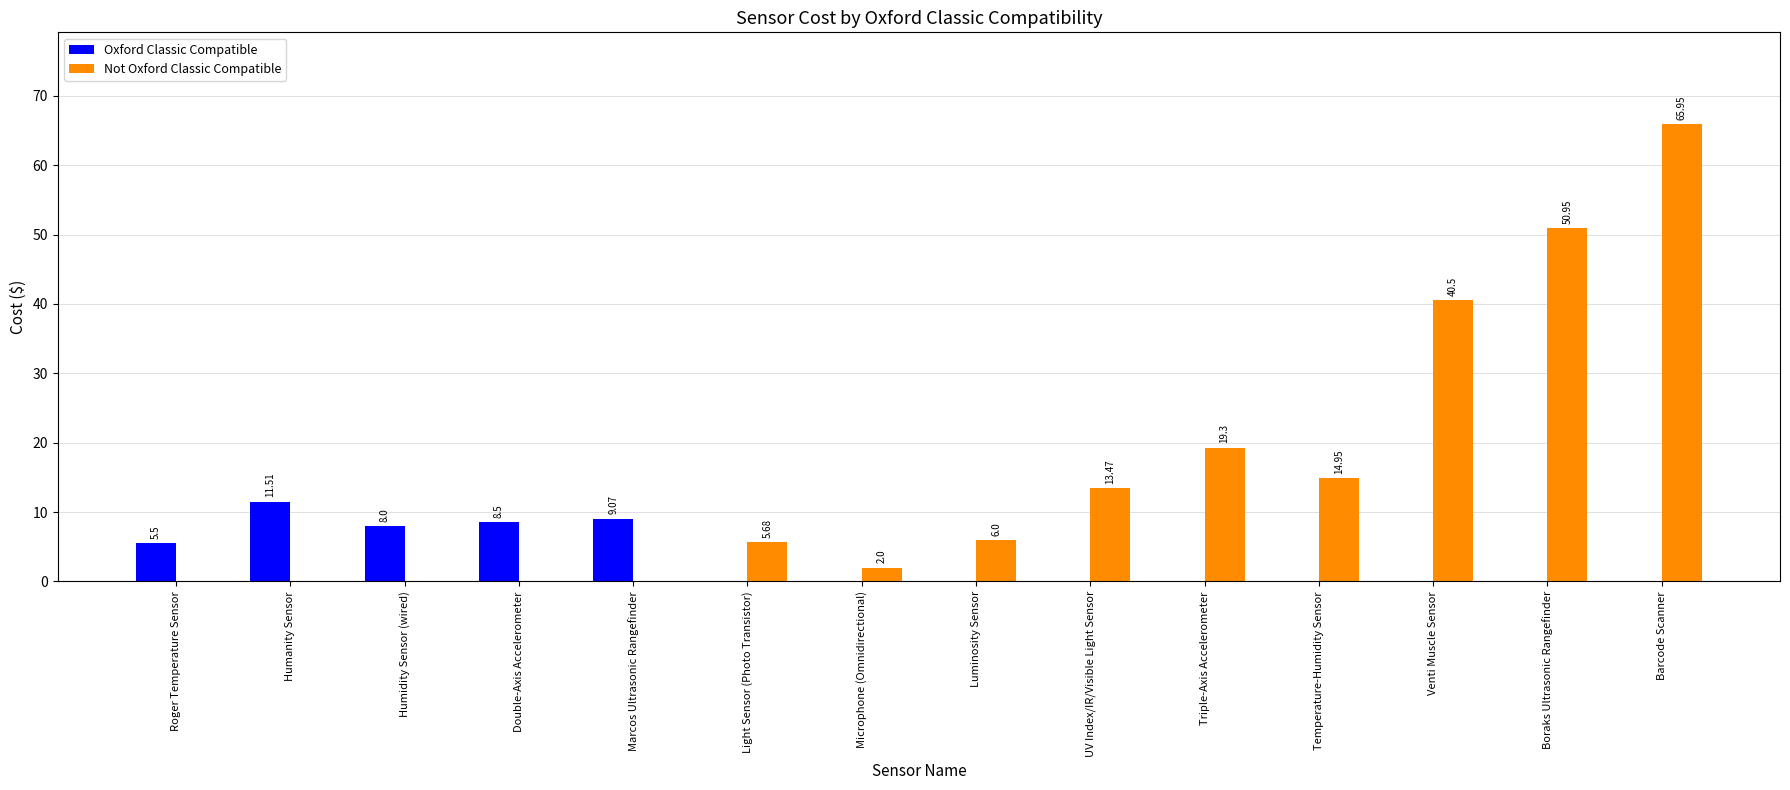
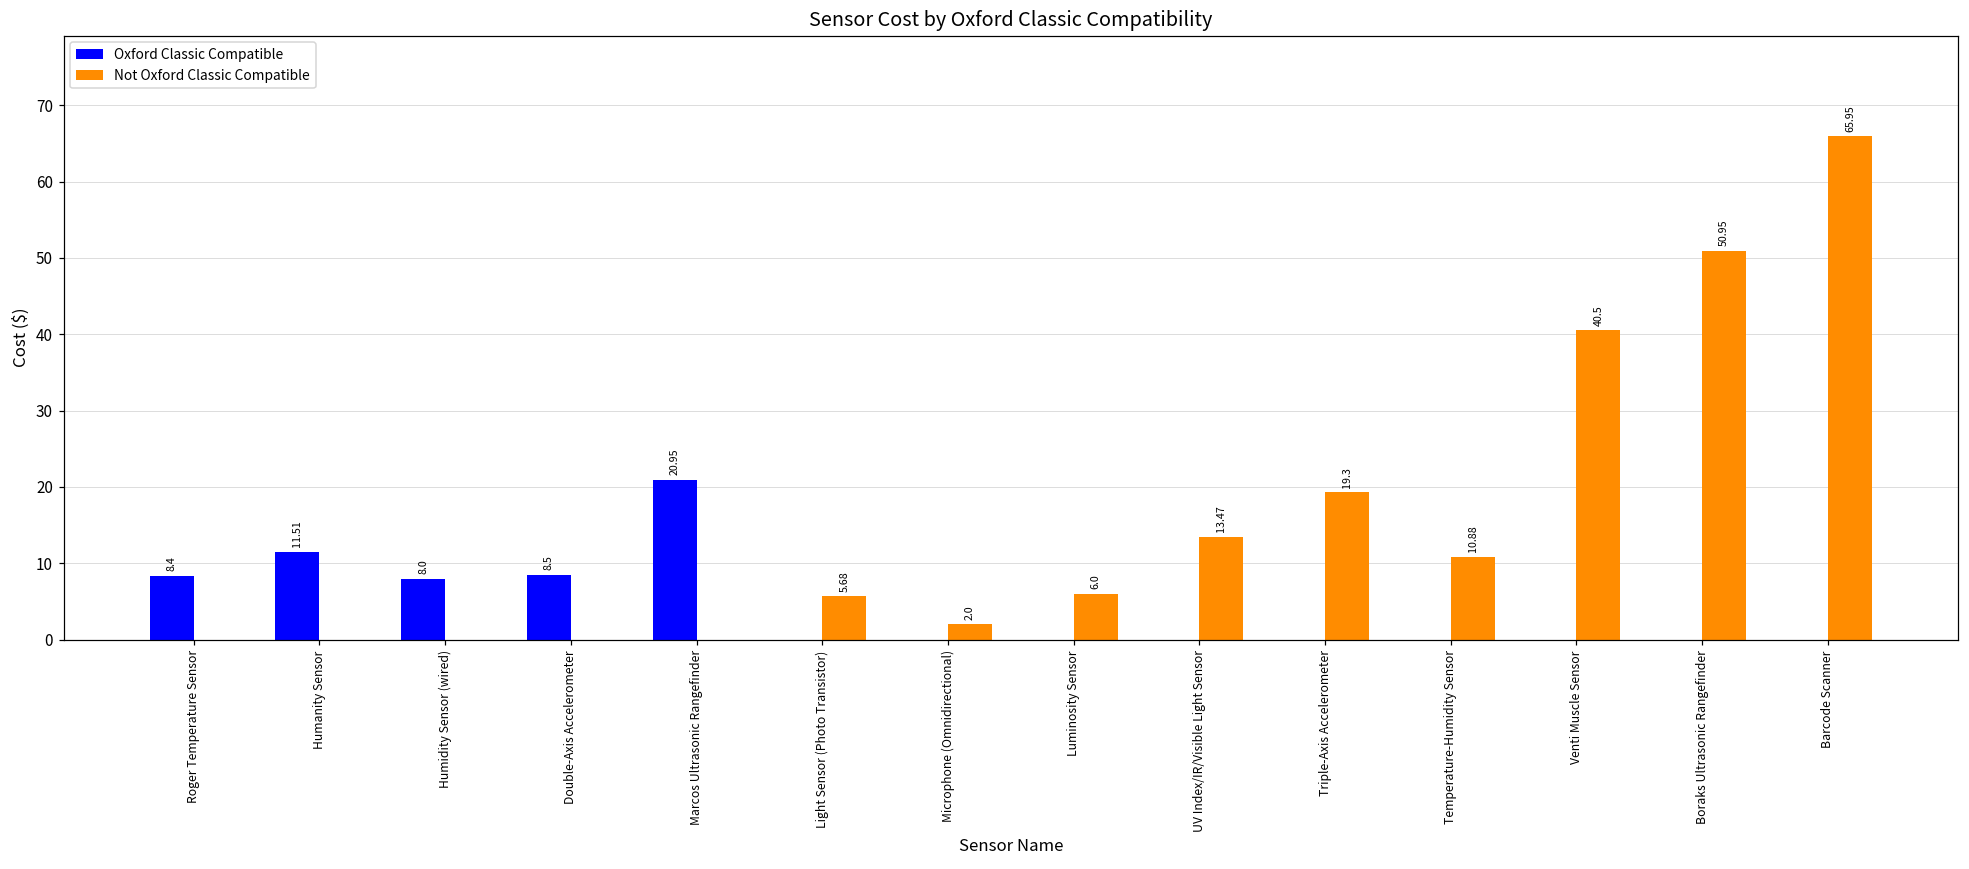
  {
    "Oxford Classic Compatible": {
-     "Roger Temperature Sensor": 5.5,
+     "Roger Temperature Sensor": 8.4,
      "Humanity Sensor": 11.51,
      "Humidity Sensor (wired)": 8.0,
      "Double-Axis Accelerometer": 8.5,
-     "Marcos Ultrasonic Rangefinder": 9.07
+     "Marcos Ultrasonic Rangefinder": 20.95
    },
    "Not Oxford Classic Compatible": {
      "Light Sensor (Photo Transistor)": 5.68,
      "Microphone (Omnidirectional)": 2.0,
      "Luminosity Sensor": 6.0,
      "UV Index/IR/Visible Light Sensor": 13.47,
      "Triple-Axis Accelerometer": 19.3,
-     "Temperature-Humidity Sensor": 14.95,
+     "Temperature-Humidity Sensor": 10.88,
      "Venti Muscle Sensor": 40.5,
      "Boraks Ultrasonic Rangefinder": 50.95,
      "Barcode Scanner": 65.95
    }
  }
